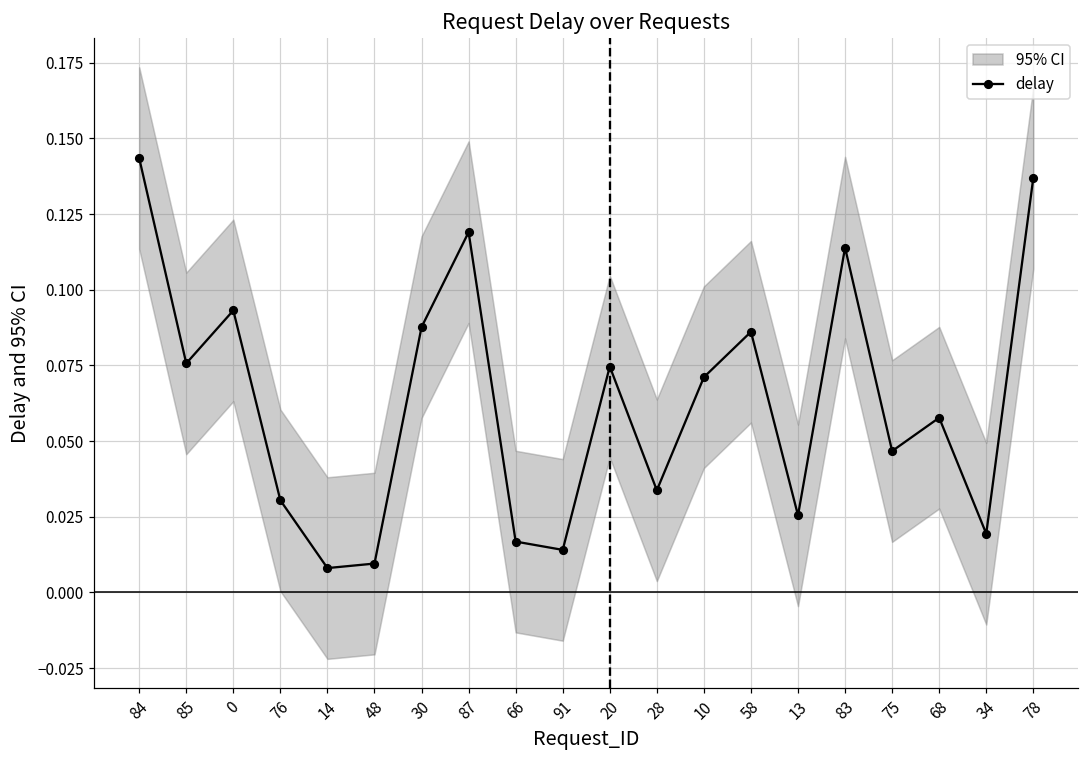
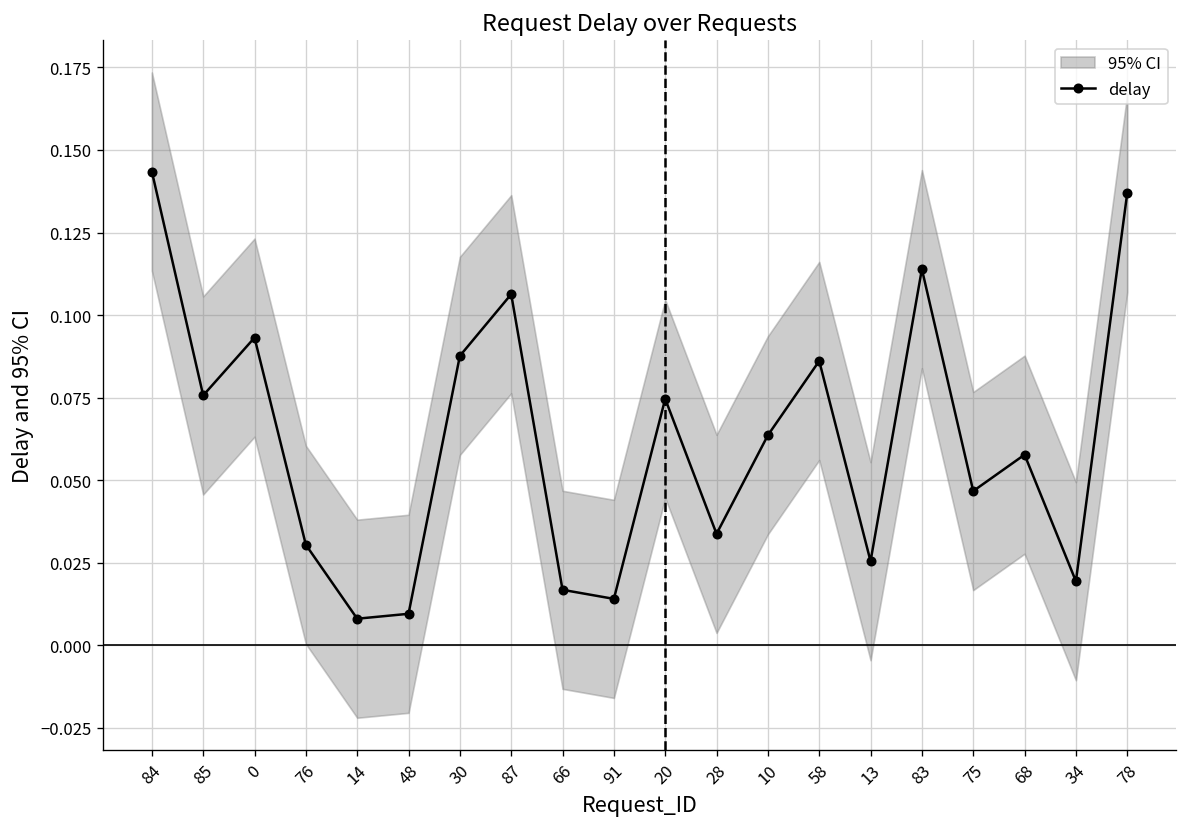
  {
    "delay": {
      "84": 0.143,
      "85": 0.076,
      "0": 0.093,
      "76": 0.030,
      "14": 0.008,
      "48": 0.010,
      "30": 0.088,
-     "87": 0.119,
+     "87": 0.106,
      "66": 0.017,
      "91": 0.014,
      "20": 0.075,
      "28": 0.034,
-     "10": 0.071,
+     "10": 0.064,
      "58": 0.086,
      "13": 0.025,
      "83": 0.114,
      "75": 0.047,
      "68": 0.058,
      "34": 0.019,
      "78": 0.137
    }
  }
